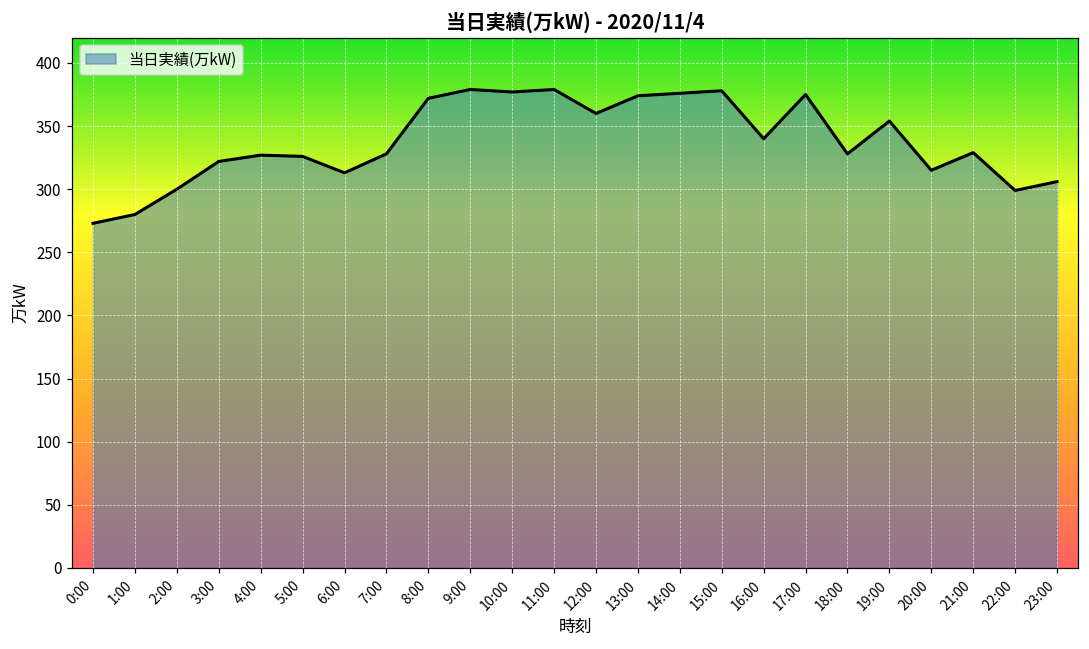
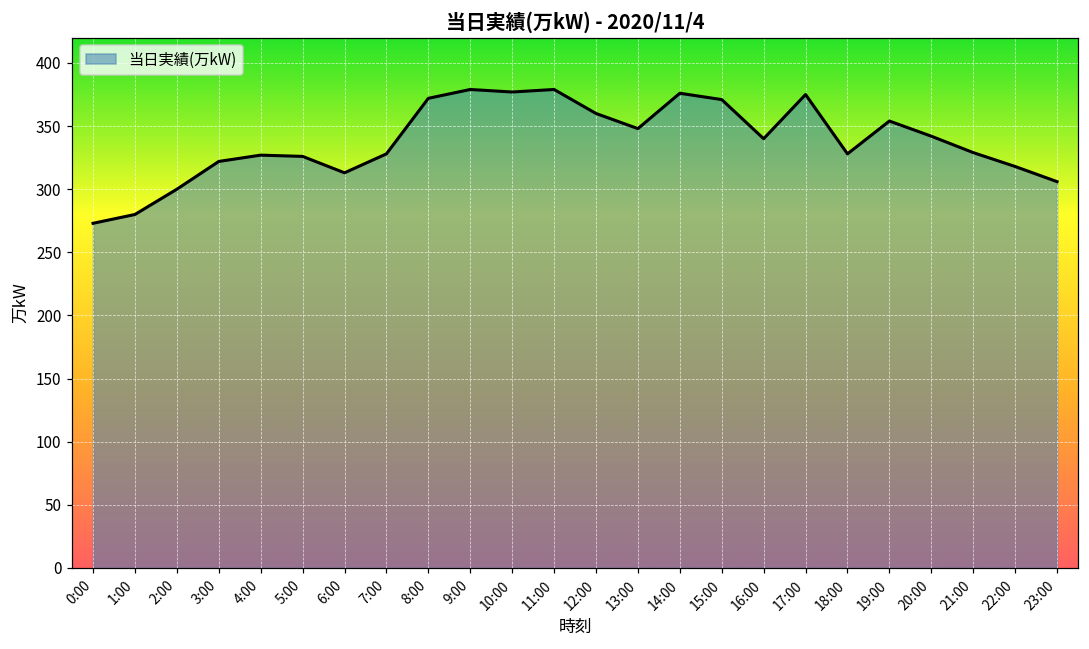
  {
    "0:00": 273,
    "1:00": 280,
    "2:00": 300,
    "3:00": 322,
    "4:00": 327,
    "5:00": 326,
    "6:00": 313,
    "7:00": 328,
    "8:00": 372,
    "9:00": 379,
    "10:00": 377,
    "11:00": 379,
    "12:00": 360,
-   "13:00": 374,
+   "13:00": 348,
    "14:00": 376,
-   "15:00": 378,
+   "15:00": 371,
    "16:00": 340,
    "17:00": 375,
    "18:00": 328,
    "19:00": 354,
-   "20:00": 315,
+   "20:00": 342,
    "21:00": 329,
-   "22:00": 299,
+   "22:00": 318,
    "23:00": 306
  }
